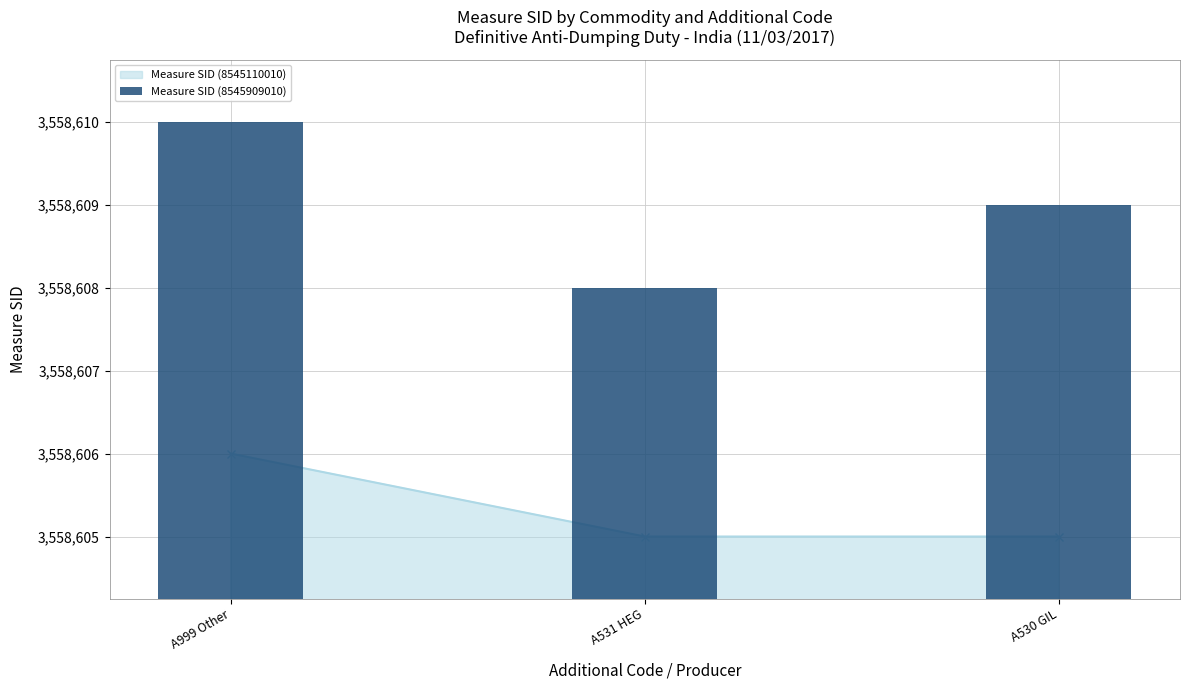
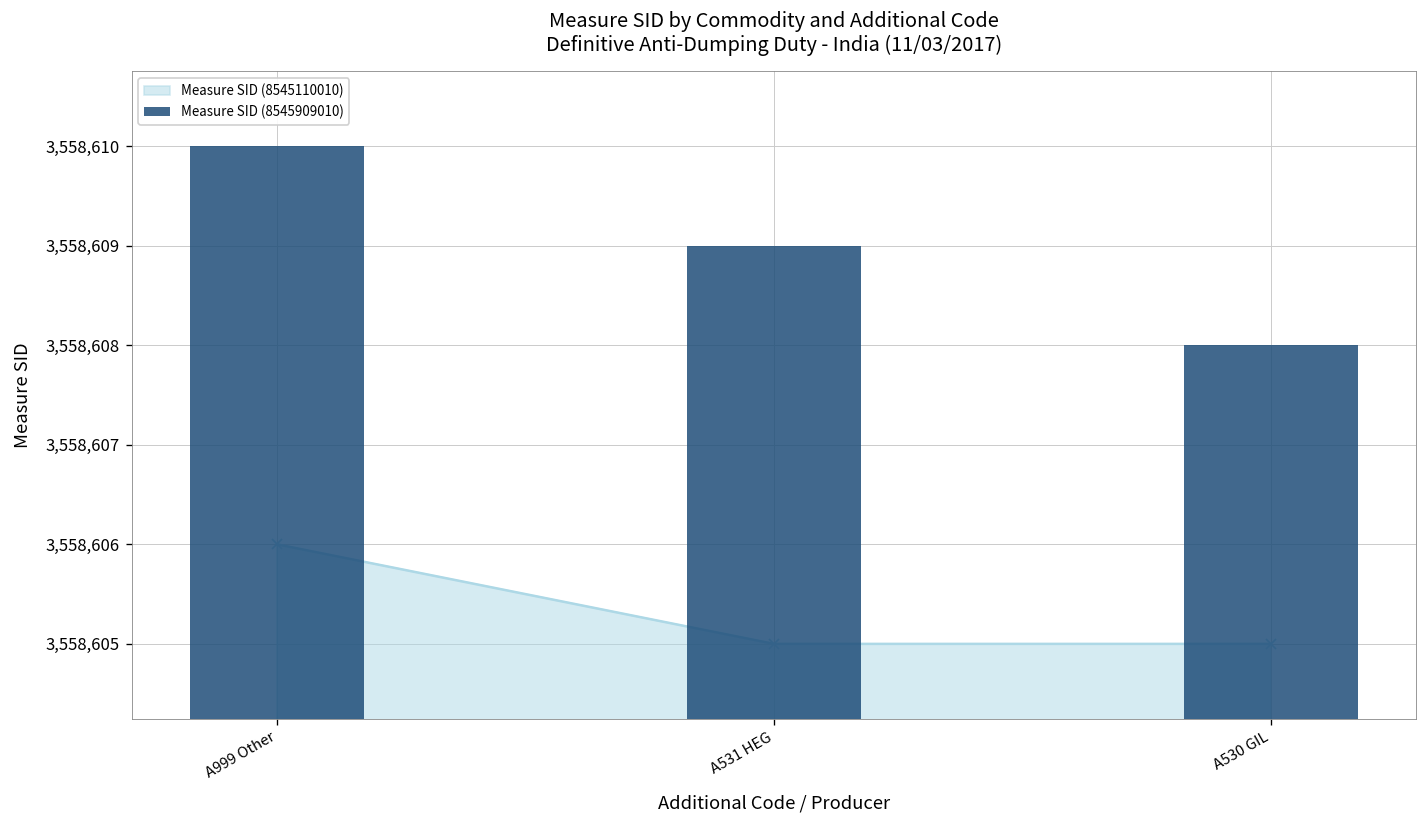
  {
    "Measure SID (8545110010)": {
      "A999 Other": "3,558,606",
      "A531 HEG": "3,558,605",
      "A530 GIL": "3,558,605"
    },
    "Measure SID (8545909010)": {
      "A999 Other": "3,558,610",
-     "A531 HEG": "3,558,608",
-     "A530 GIL": "3,558,609"
+     "A531 HEG": "3,558,609",
+     "A530 GIL": "3,558,608"
    }
  }
